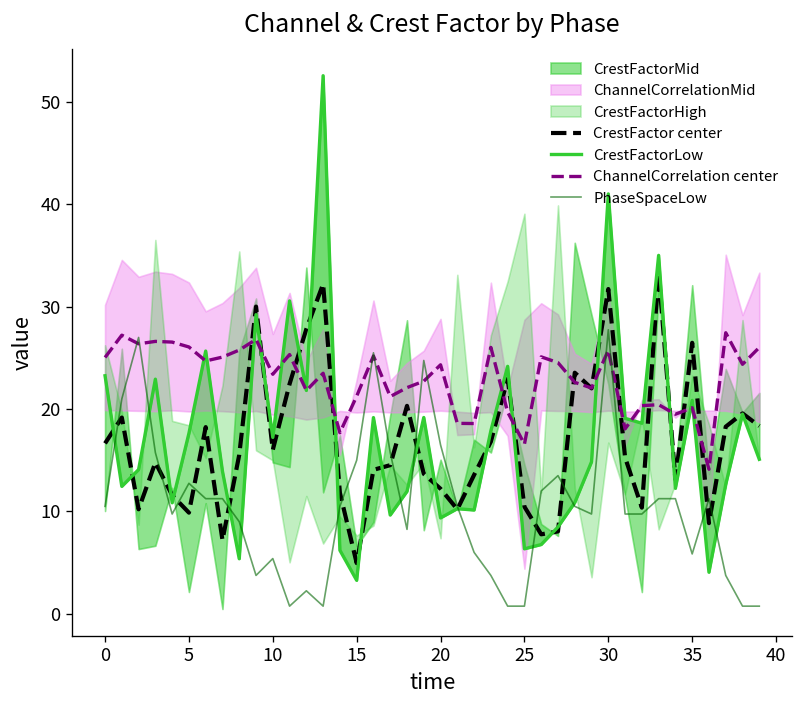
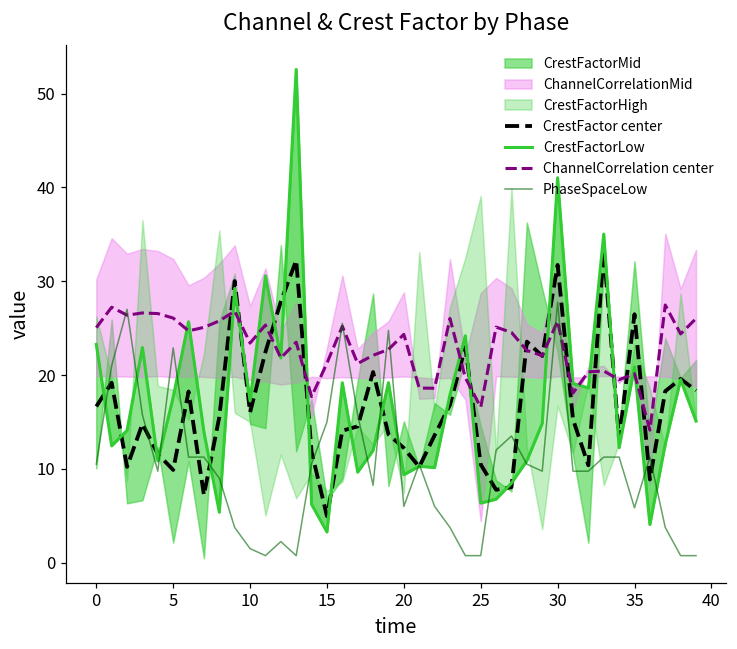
  {
    "CrestFactor center": {
      "0": 17,
      "5": 10,
      "10": 16,
      "15": 5,
      "20": 12,
      "25": 10,
      "35": 26
    },
    "ChannelCorrelation center": {
      "0": 25,
      "5": 26,
      "10": 23,
      "15": 21,
      "20": 24,
      "25": 17,
      "30": 26,
      "35": 20
    },
    "PhaseSpaceLow": {
      "0": 11,
-     "5": 13,
-     "10": 5,
+     "5": 23,
+     "10": 2,
      "15": 15,
-     "20": 17,
+     "20": 6,
      "25": 1,
      "30": 28,
      "35": 6
    }
  }
